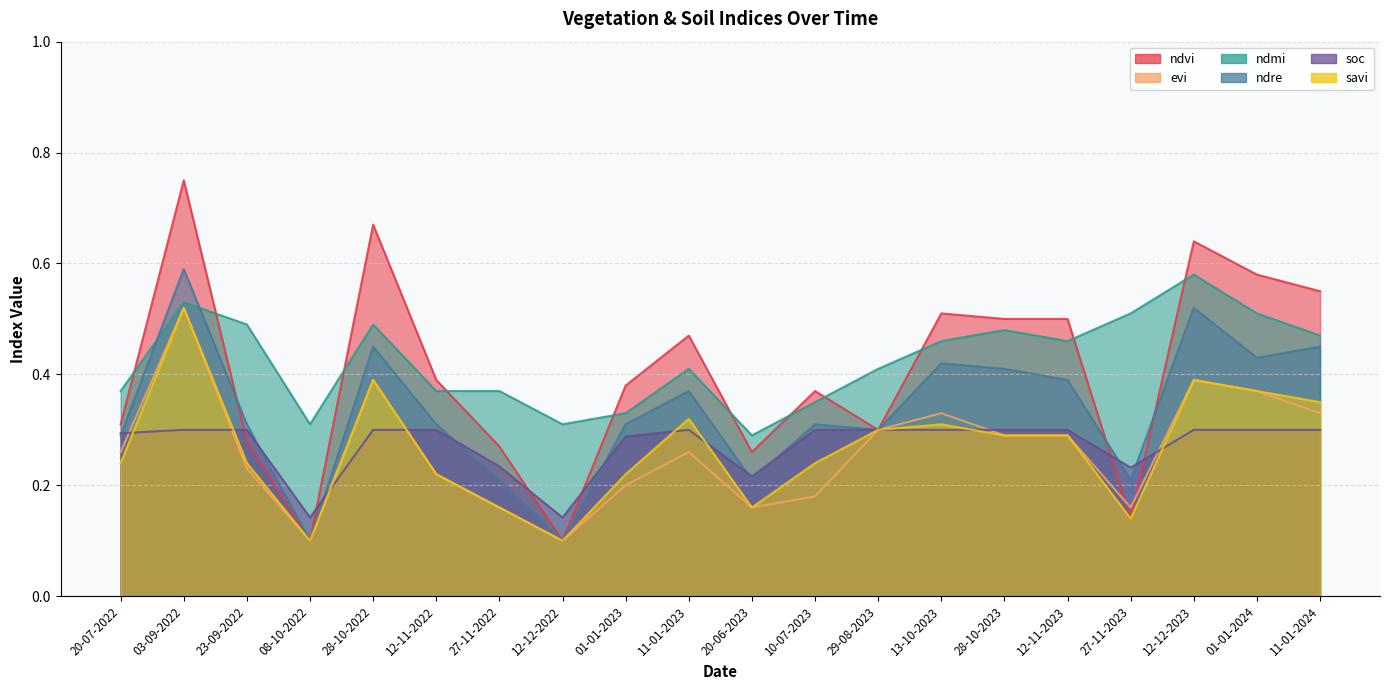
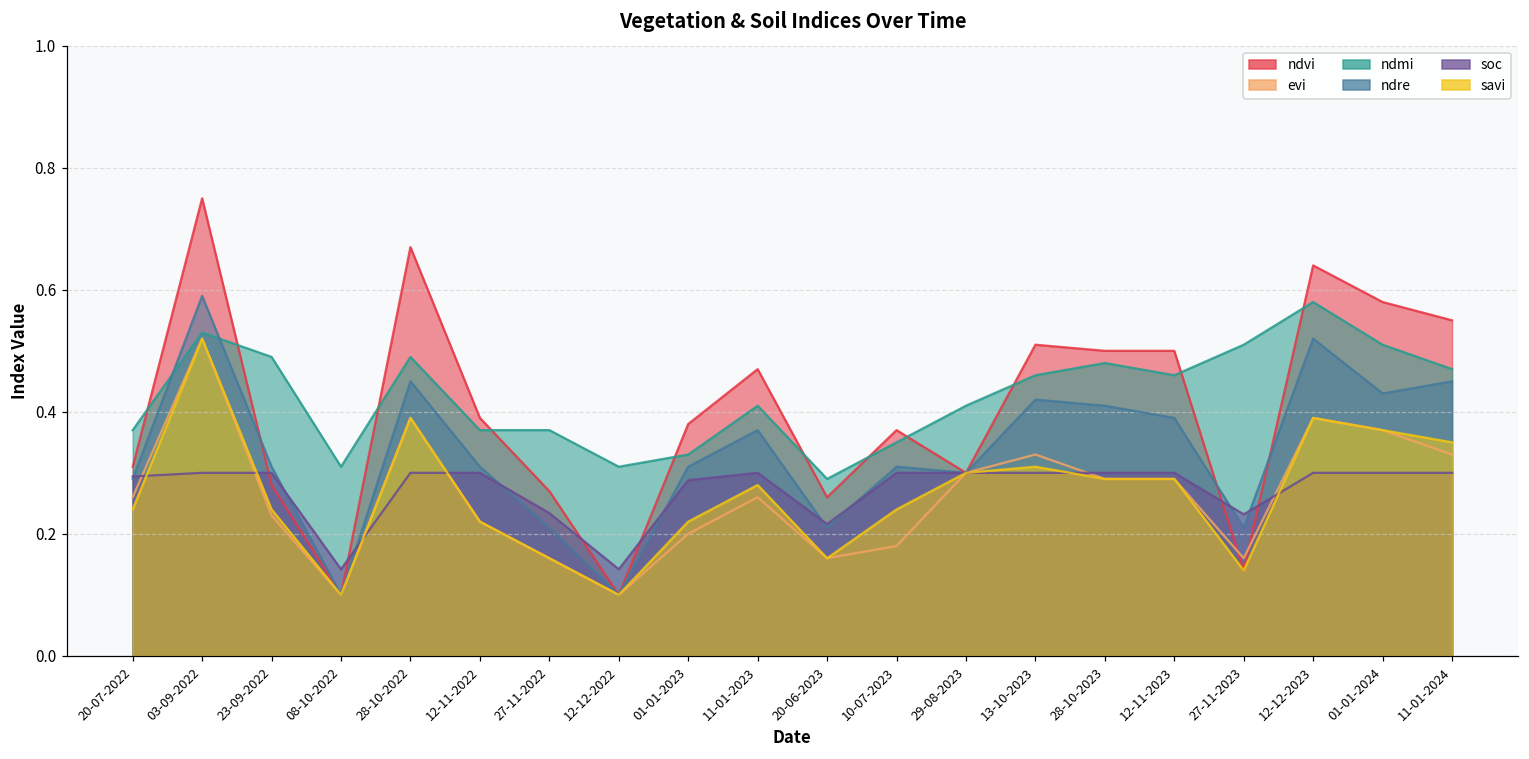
  {
    "ndvi": {
      "20-07-2022": 0.31,
      "03-09-2022": 0.75,
      "23-09-2022": 0.28,
      "28-10-2022": 0.67,
      "12-11-2022": 0.39,
      "27-11-2022": 0.27,
      "01-01-2023": 0.38,
      "11-01-2023": 0.47,
      "20-06-2023": 0.26,
      "10-07-2023": 0.37,
      "13-10-2023": 0.51,
      "28-10-2023": 0.50,
      "12-11-2023": 0.50,
      "12-12-2023": 0.64,
      "01-01-2024": 0.58,
      "11-01-2024": 0.55
    },
    "evi": {
      "20-07-2022": 0.26,
      "23-09-2022": 0.23,
      "01-01-2023": 0.20,
      "11-01-2023": 0.26,
      "10-07-2023": 0.18,
      "13-10-2023": 0.33,
      "27-11-2023": 0.16,
      "11-01-2024": 0.33
    },
    "savi": {
      "20-07-2022": 0.24,
      "23-09-2022": 0.24,
      "01-01-2023": 0.22,
-     "11-01-2023": 0.32,
+     "11-01-2023": 0.28,
      "10-07-2023": 0.24,
      "13-10-2023": 0.31,
      "11-01-2024": 0.35
    }
  }
